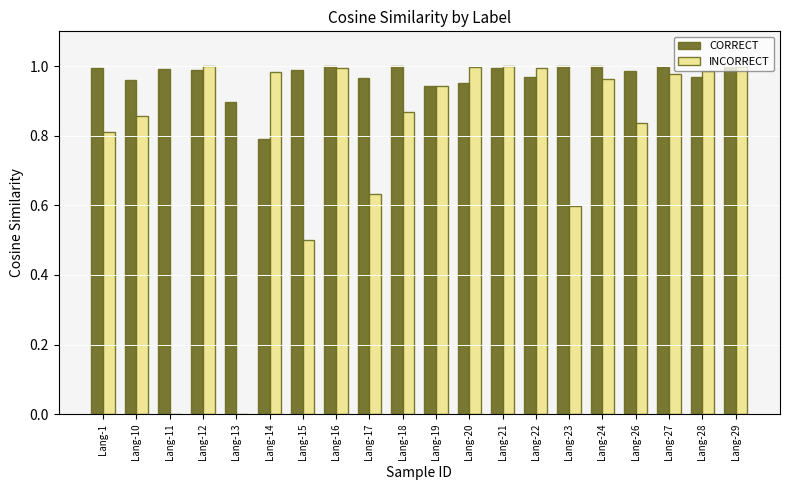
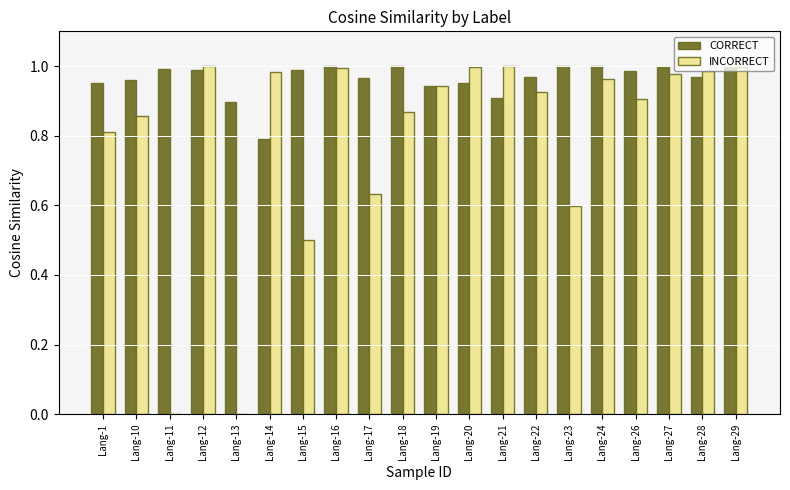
  {
    "CORRECT": {
-     "Lang-1": 0.99,
+     "Lang-1": 0.95,
      "Lang-10": 0.96,
      "Lang-11": 0.99,
      "Lang-12": 0.99,
      "Lang-13": 0.90,
      "Lang-14": 0.79,
      "Lang-15": 0.99,
      "Lang-16": 1.00,
      "Lang-17": 0.97,
      "Lang-18": 1.00,
      "Lang-19": 0.94,
      "Lang-20": 0.95,
-     "Lang-21": 1.00,
+     "Lang-21": 0.91,
      "Lang-22": 0.97,
      "Lang-23": 1.00,
      "Lang-24": 1.00,
      "Lang-26": 0.98,
      "Lang-27": 1.00,
      "Lang-28": 0.97
    },
    "INCORRECT": {
      "Lang-1": 0.81,
      "Lang-10": 0.86,
      "Lang-11": 0.00,
      "Lang-12": 1.00,
      "Lang-13": 0.00,
      "Lang-14": 0.98,
      "Lang-15": 0.50,
      "Lang-16": 0.99,
      "Lang-17": 0.63,
      "Lang-18": 0.87,
      "Lang-19": 0.94,
      "Lang-20": 1.00,
      "Lang-21": 1.00,
-     "Lang-22": 0.99,
+     "Lang-22": 0.92,
      "Lang-23": 0.60,
      "Lang-24": 0.96,
-     "Lang-26": 0.84,
+     "Lang-26": 0.91,
      "Lang-27": 0.98,
      "Lang-28": 0.98
    }
  }
